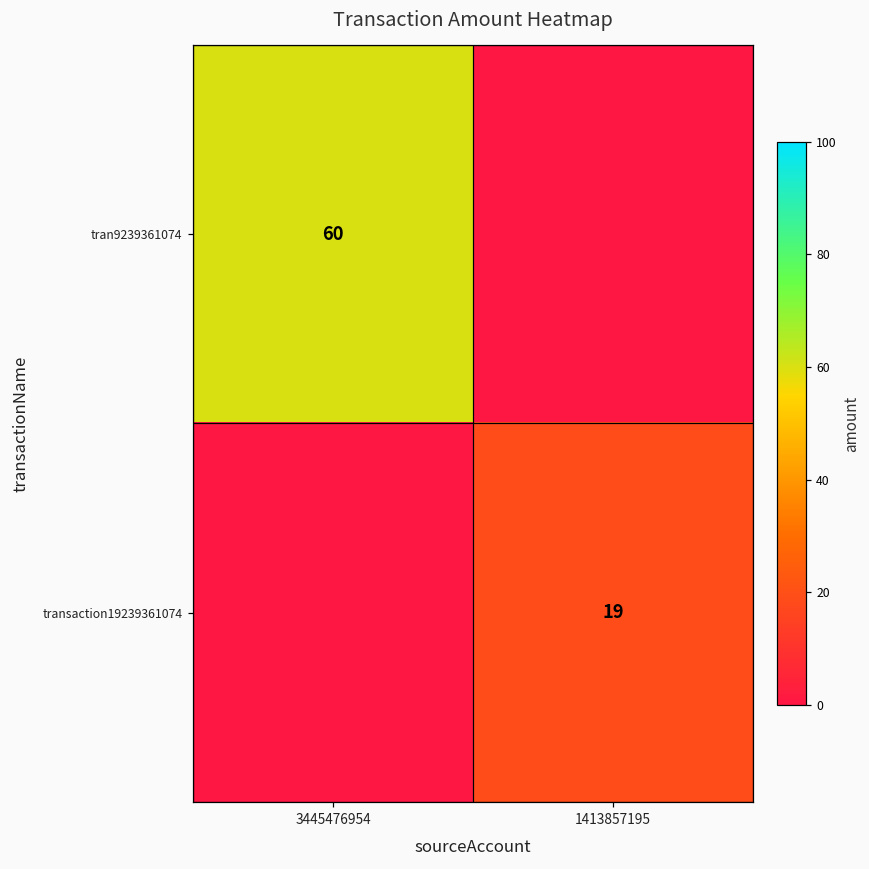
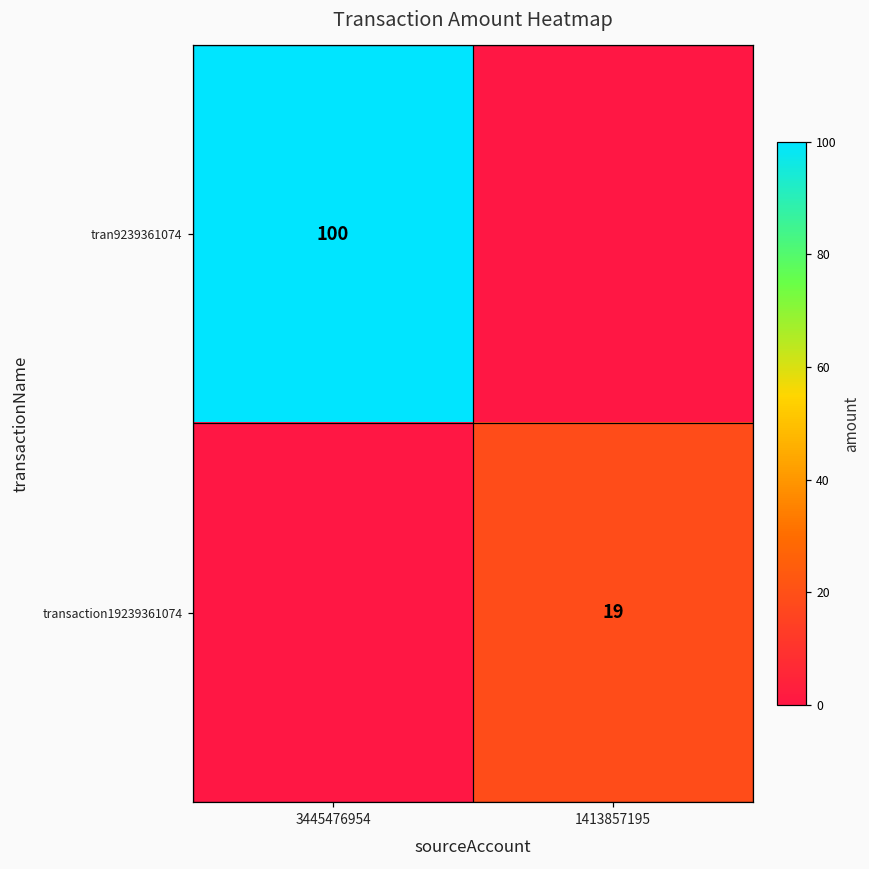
  {
    "tran9239361074": {
-     "3445476954": 60
+     "3445476954": 100
    },
    "transaction19239361074": {
      "1413857195": 19
    }
  }
